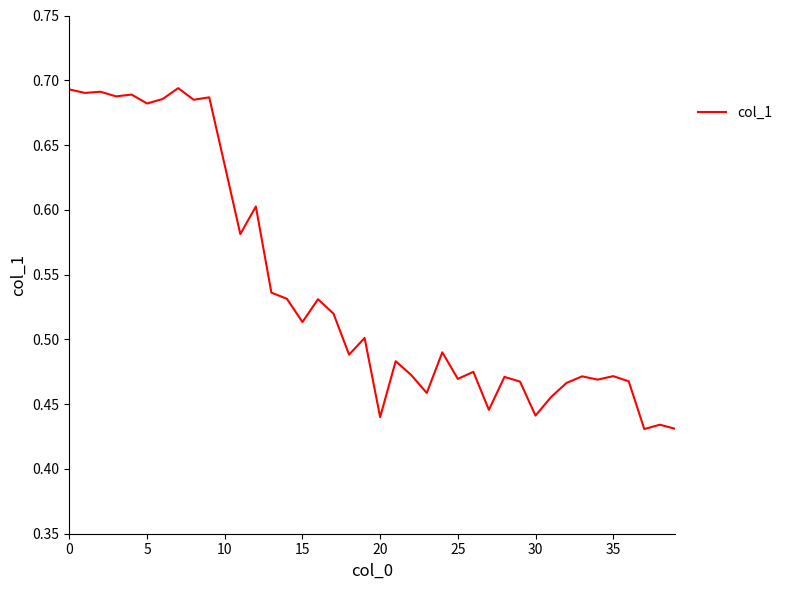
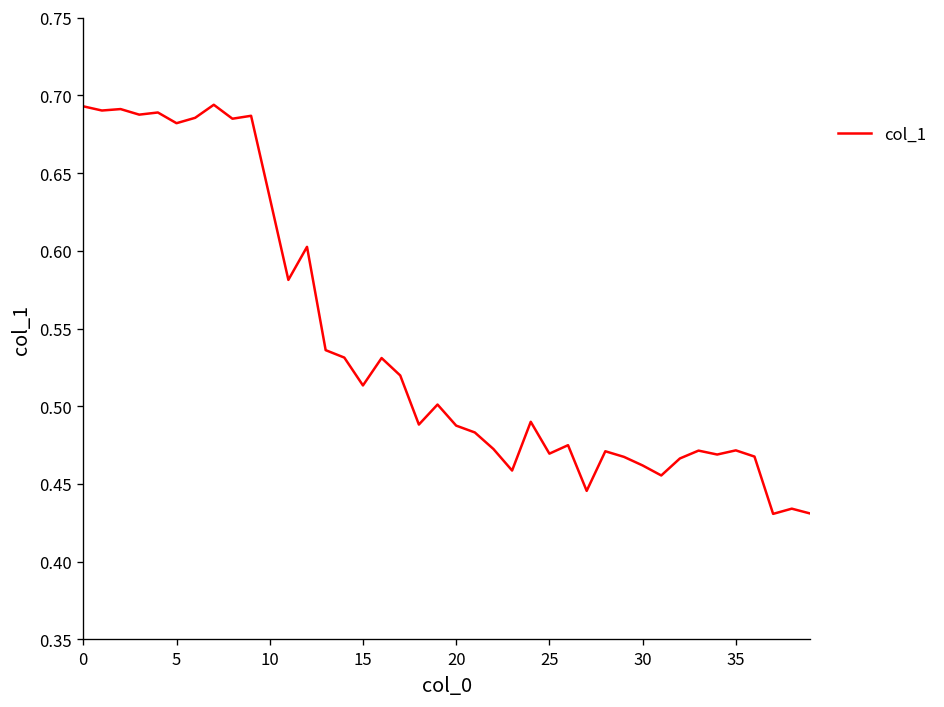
  {
    "0": 0.693,
    "5": 0.682,
    "10": 0.634,
    "15": 0.513,
-   "20": 0.440,
+   "20": 0.488,
    "25": 0.470,
-   "30": 0.441,
+   "30": 0.462,
    "35": 0.472
  }
